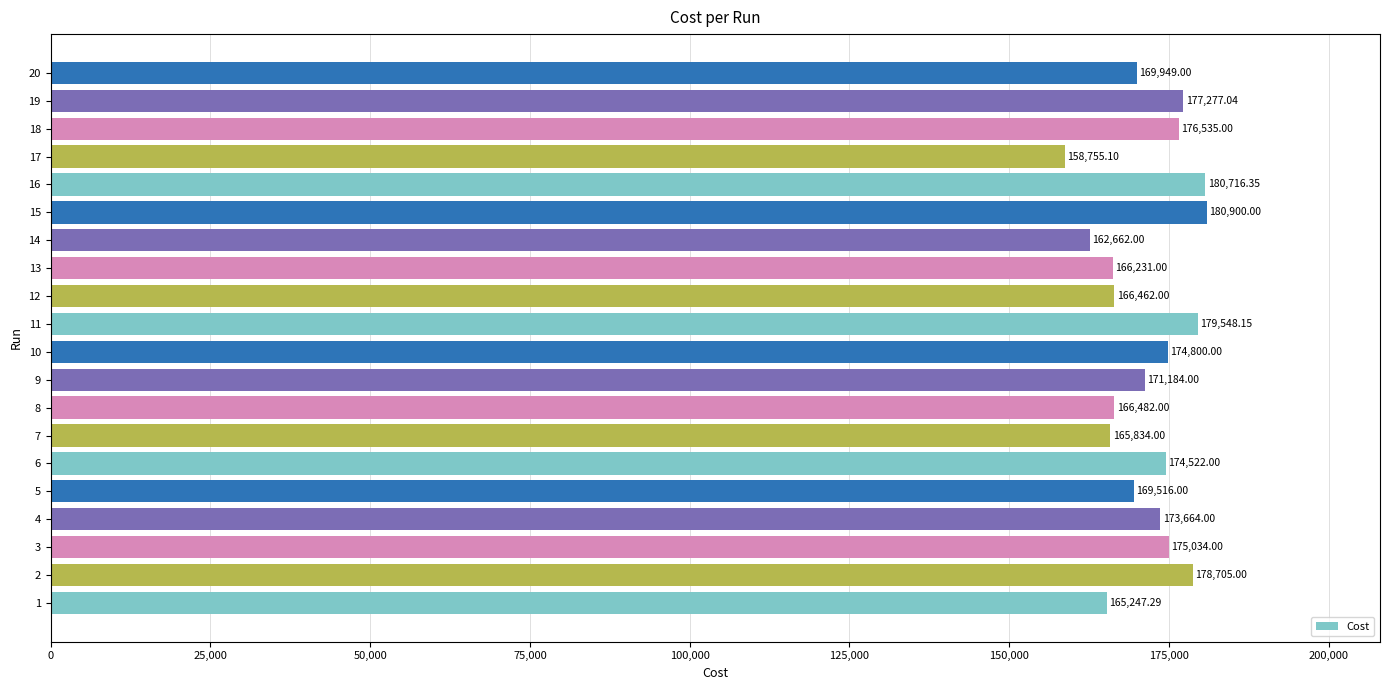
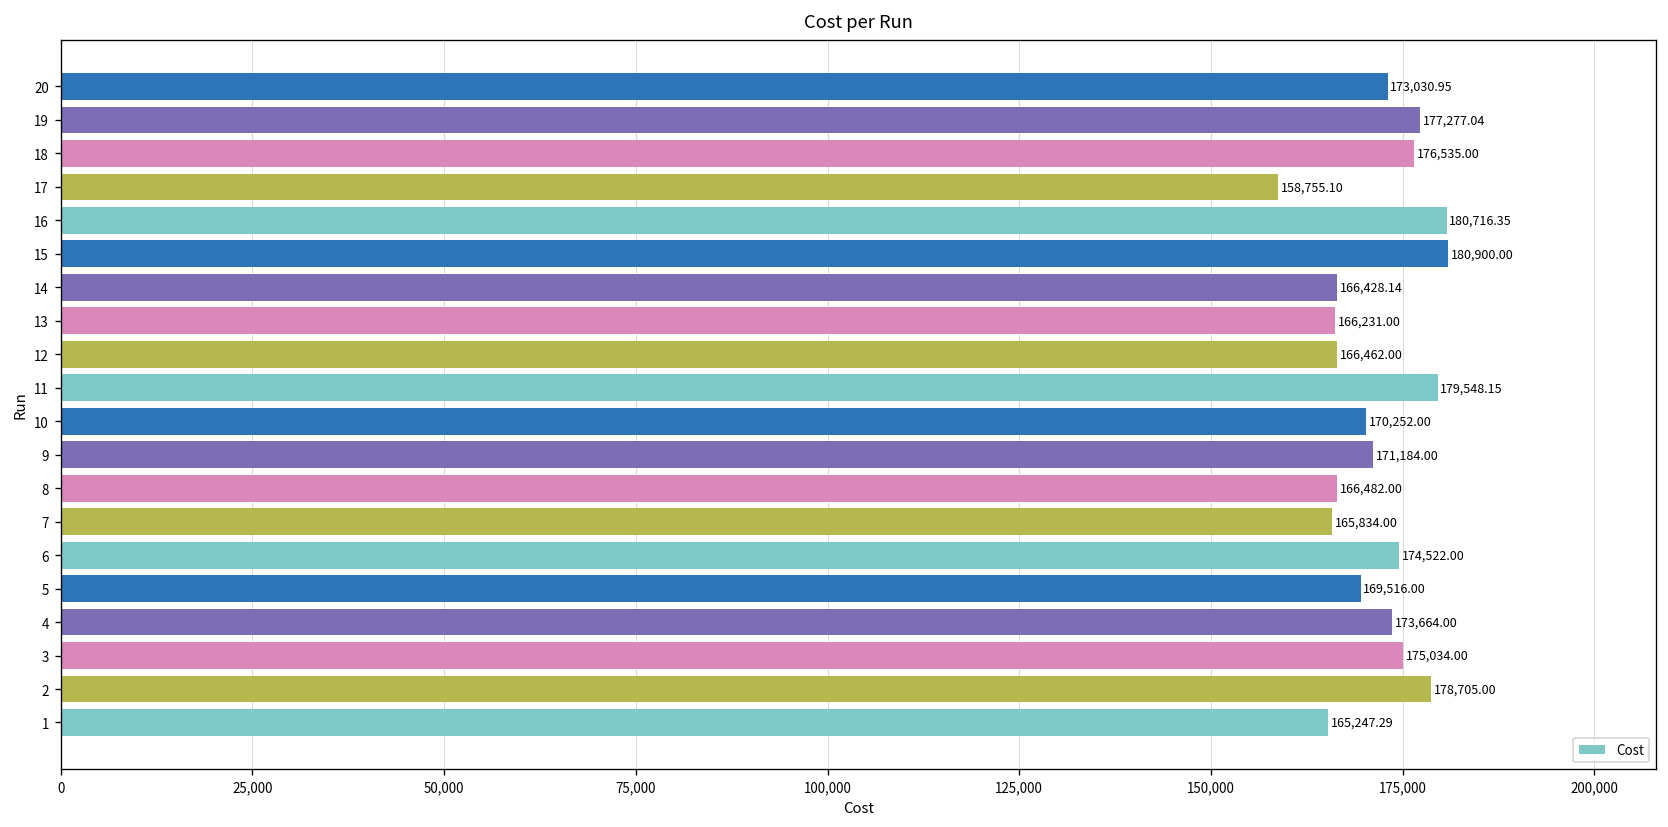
  {
-   "20": "169,949.00",
+   "20": "173,030.95",
    "19": "177,277.04",
    "18": "176,535.00",
    "17": "158,755.10",
    "16": "180,716.35",
    "15": "180,900.00",
-   "14": "162,662.00",
+   "14": "166,428.14",
    "13": "166,231.00",
    "12": "166,462.00",
    "11": "179,548.15",
-   "10": "174,800.00",
+   "10": "170,252.00",
    "9": "171,184.00",
    "8": "166,482.00",
    "7": "165,834.00",
    "6": "174,522.00",
    "5": "169,516.00",
    "4": "173,664.00",
    "3": "175,034.00",
    "2": "178,705.00",
    "1": "165,247.29"
  }
